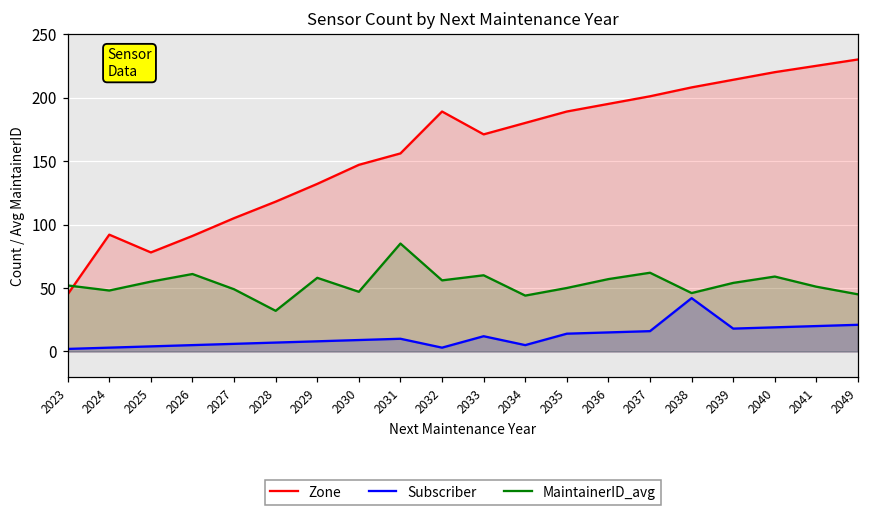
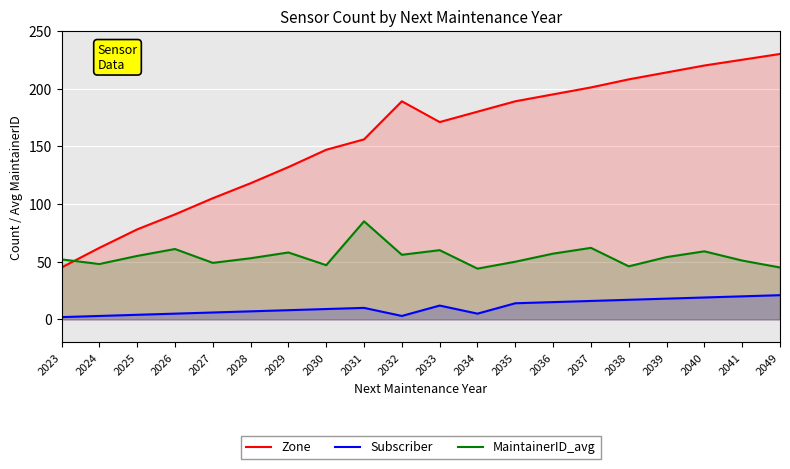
  {
    "Zone": {
      "2023": 45,
-     "2024": 92,
+     "2024": 62,
      "2025": 78,
      "2026": 91,
      "2027": 105,
      "2028": 118,
      "2029": 132,
      "2030": 147,
      "2031": 156,
      "2032": 189,
      "2033": 171,
      "2034": 180,
      "2035": 189,
      "2036": 195,
      "2037": 201,
      "2038": 208,
      "2039": 214,
      "2040": 220,
      "2041": 225,
      "2049": 230
    },
    "Subscriber": {
      "2023": 2,
      "2024": 3,
      "2025": 4,
      "2026": 5,
      "2027": 6,
      "2028": 7,
      "2029": 8,
      "2030": 9,
      "2031": 10,
      "2032": 3,
      "2033": 12,
      "2034": 5,
      "2035": 14,
      "2036": 15,
      "2037": 16,
-     "2038": 42,
+     "2038": 17,
      "2039": 18,
      "2040": 19,
      "2041": 20,
      "2049": 21
    },
    "MaintainerID_avg": {
      "2023": 52,
      "2024": 48,
      "2025": 55,
      "2026": 61,
      "2027": 49,
-     "2028": 32,
+     "2028": 53,
      "2029": 58,
      "2030": 47,
      "2031": 85,
      "2032": 56,
      "2033": 60,
      "2034": 44,
      "2035": 50,
      "2036": 57,
      "2037": 62,
      "2038": 46,
      "2039": 54,
      "2040": 59,
      "2041": 51,
      "2049": 45
    }
  }
